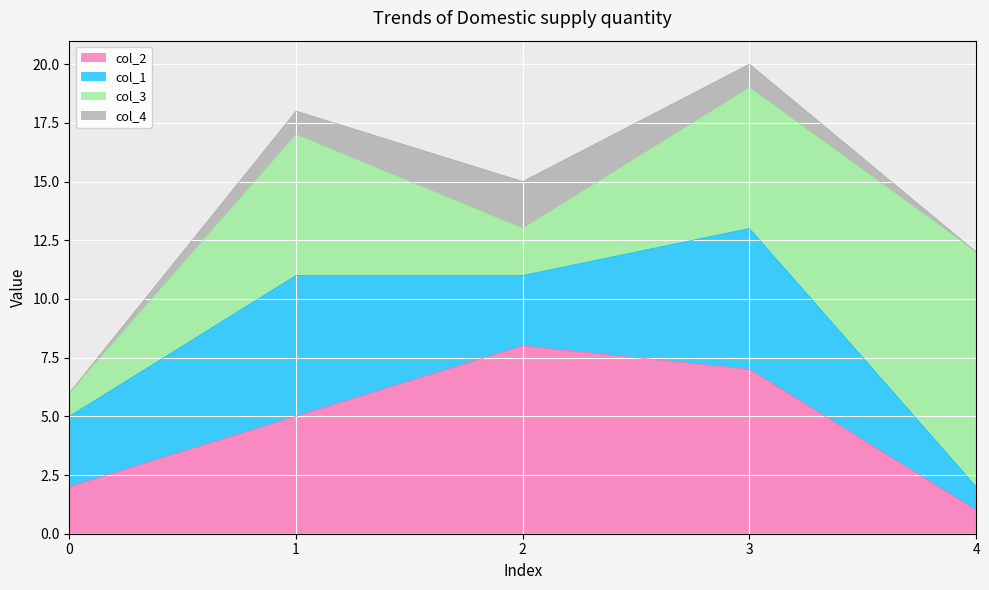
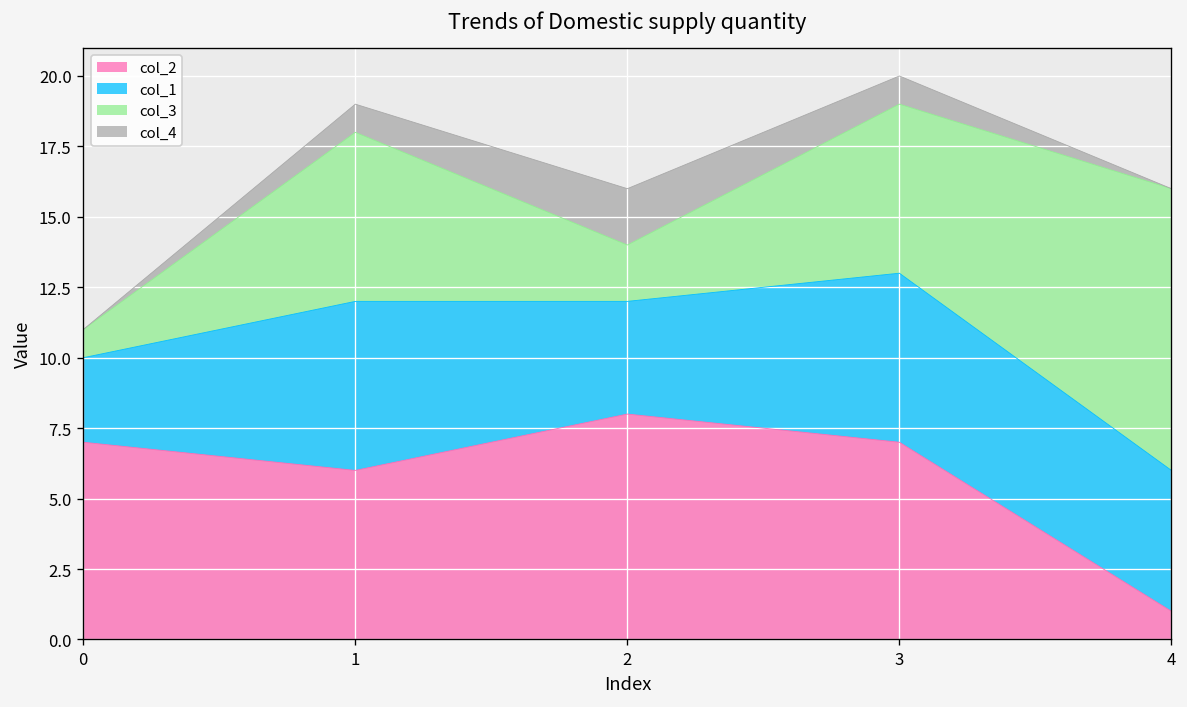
  {
    "col_2": {
-     "0": 2,
-     "1": 5,
+     "0": 7,
+     "1": 6,
      "2": 8,
      "3": 7,
      "4": 1
    },
    "col_1": {
      "0": 3,
      "1": 6,
-     "2": 3,
+     "2": 4,
      "3": 6,
-     "4": 1
+     "4": 5
    },
    "col_3": {
      "1": 6,
      "2": 2,
      "3": 6
    },
    "col_4": {
      "1": 1,
      "2": 2,
      "3": 1
    }
  }
